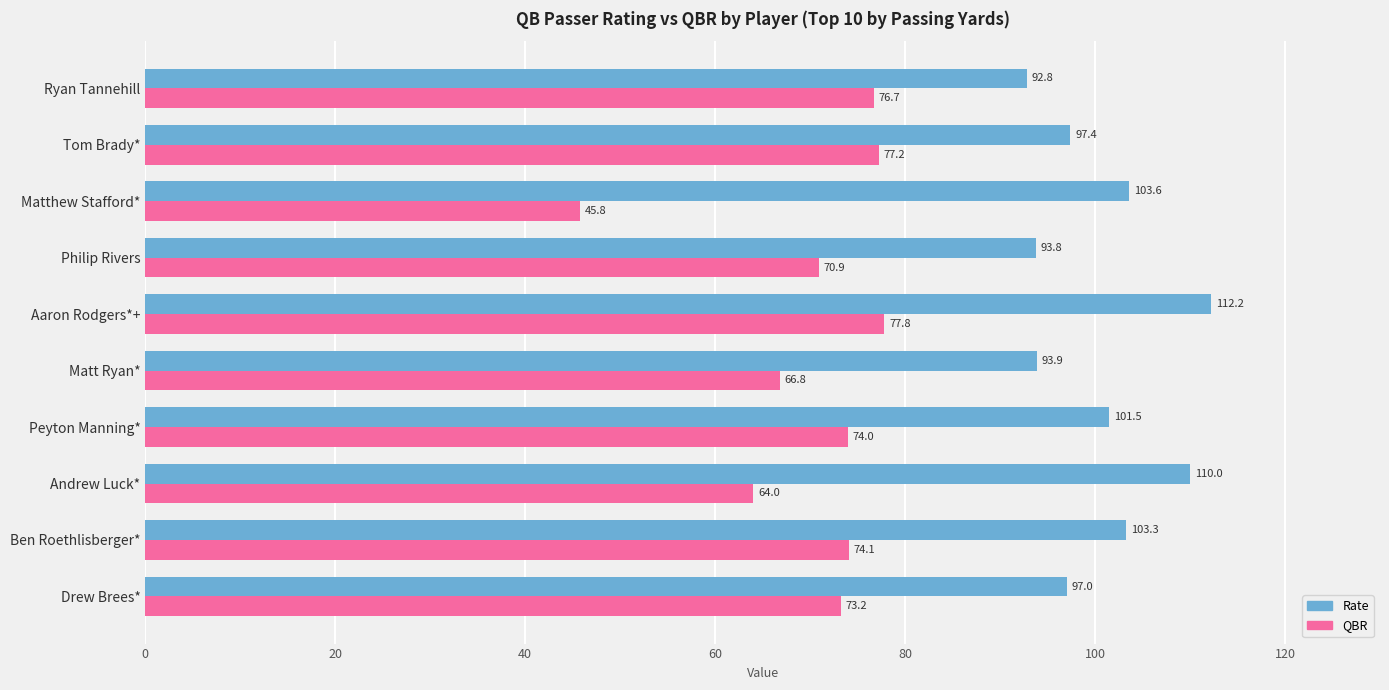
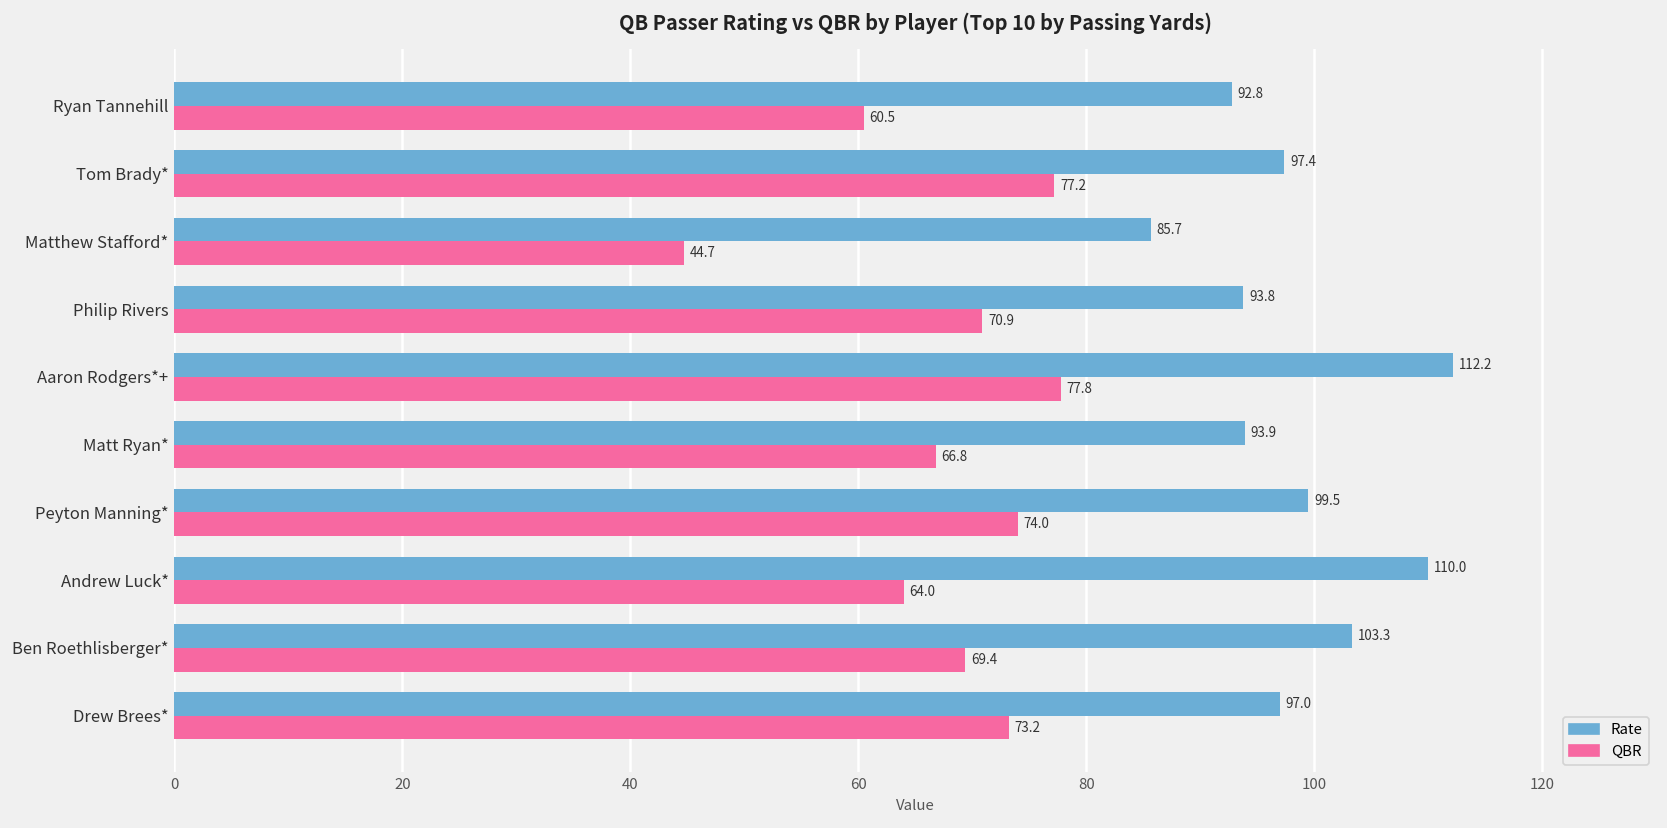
  {
    "Rate": {
      "Ryan Tannehill": 92.8,
      "Tom Brady*": 97.4,
-     "Matthew Stafford*": 103.6,
+     "Matthew Stafford*": 85.7,
      "Philip Rivers": 93.8,
      "Aaron Rodgers*+": 112.2,
      "Matt Ryan*": 93.9,
-     "Peyton Manning*": 101.5,
+     "Peyton Manning*": 99.5,
      "Andrew Luck*": 110.0,
      "Ben Roethlisberger*": 103.3,
      "Drew Brees*": 97.0
    },
    "QBR": {
-     "Ryan Tannehill": 76.7,
+     "Ryan Tannehill": 60.5,
      "Tom Brady*": 77.2,
-     "Matthew Stafford*": 45.8,
+     "Matthew Stafford*": 44.7,
      "Philip Rivers": 70.9,
      "Aaron Rodgers*+": 77.8,
      "Matt Ryan*": 66.8,
      "Peyton Manning*": 74.0,
      "Andrew Luck*": 64.0,
-     "Ben Roethlisberger*": 74.1,
+     "Ben Roethlisberger*": 69.4,
      "Drew Brees*": 73.2
    }
  }
